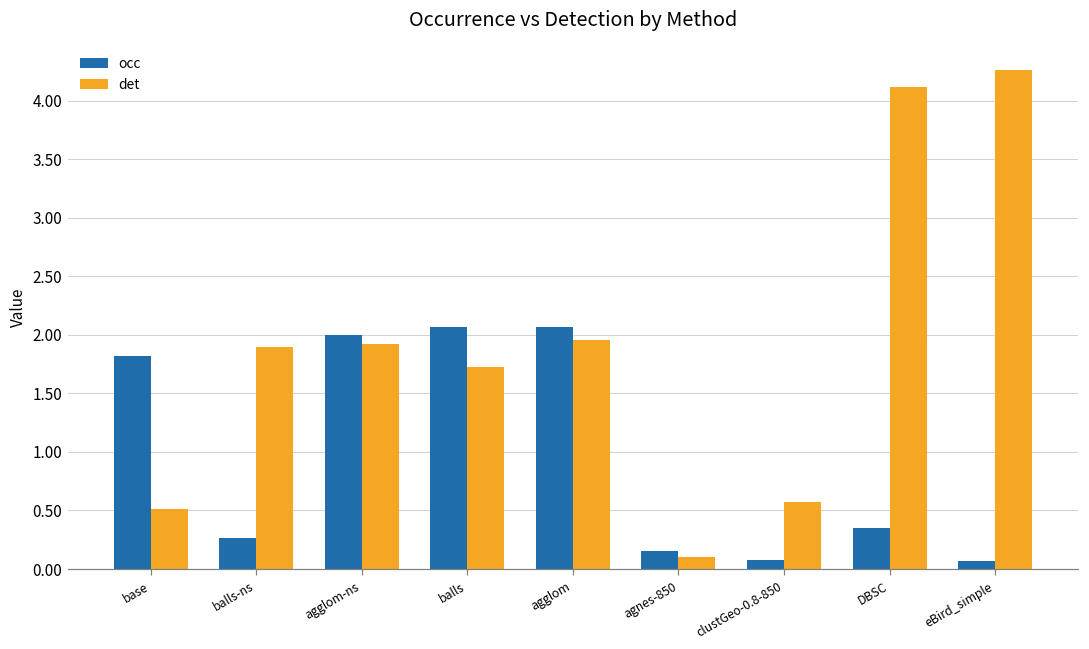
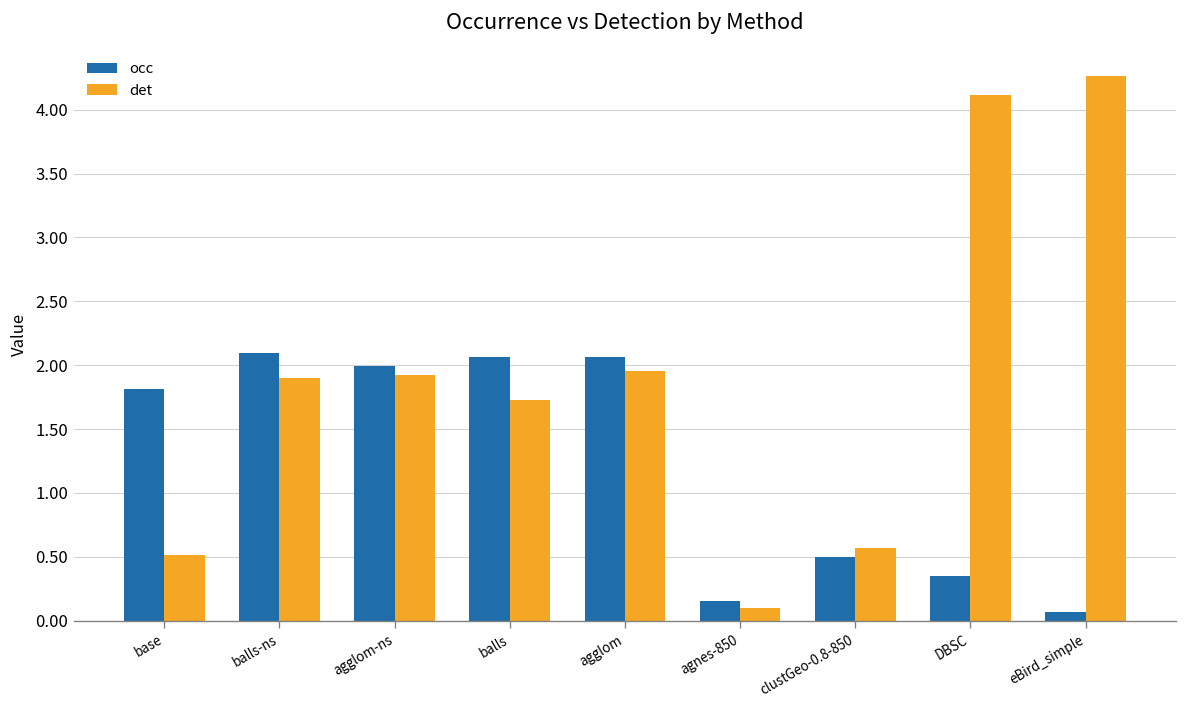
  {
    "occ": {
      "base": 1.82,
-     "balls-ns": 0.27,
+     "balls-ns": 2.10,
      "agglom-ns": 2.00,
      "balls": 2.06,
      "agglom": 2.06,
      "agnes-850": 0.15,
-     "clustGeo-0.8-850": 0.08,
+     "clustGeo-0.8-850": 0.50,
      "DBSC": 0.35,
      "eBird_simple": 0.07
    },
    "det": {
      "base": 0.51,
      "balls-ns": 1.90,
      "agglom-ns": 1.92,
      "balls": 1.73,
      "agglom": 1.95,
      "agnes-850": 0.10,
      "clustGeo-0.8-850": 0.57,
      "DBSC": 4.12,
      "eBird_simple": 4.26
    }
  }
